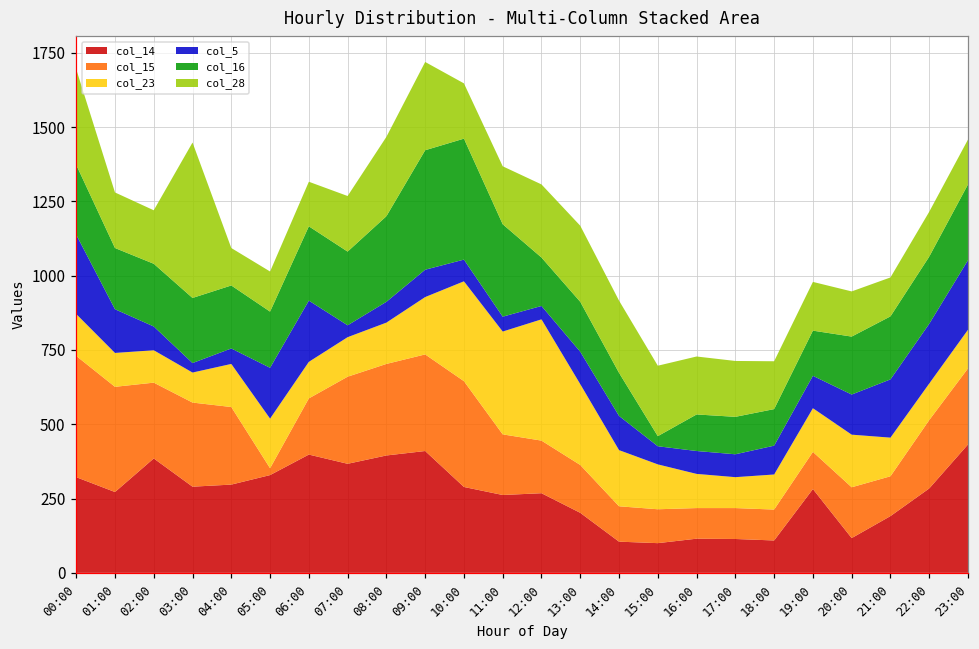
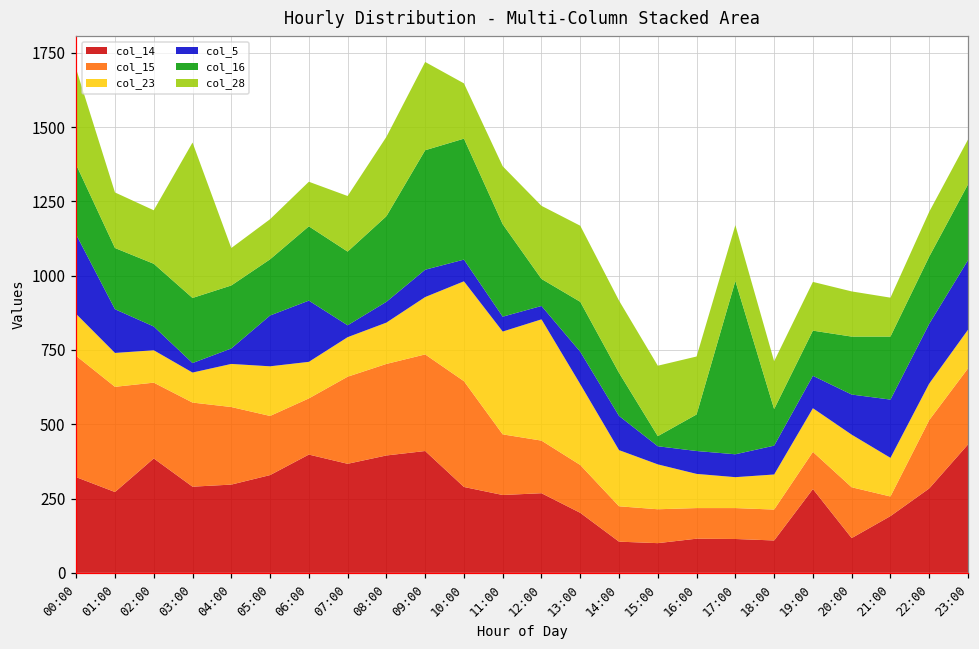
  {
    "col_14": {
      "00:00": 320,
      "01:00": 270,
      "02:00": 390,
      "03:00": 290,
      "04:00": 300,
      "05:00": 330,
      "06:00": 400,
      "07:00": 370,
      "08:00": 400,
      "09:00": 410,
      "10:00": 290,
      "11:00": 260,
      "12:00": 270,
      "13:00": 200,
      "14:00": 110,
      "15:00": 100,
      "16:00": 120,
      "17:00": 110,
      "18:00": 110,
      "19:00": 280,
      "20:00": 120,
      "21:00": 190,
      "22:00": 280,
      "23:00": 430
    },
    "col_15": {
      "00:00": 410,
      "01:00": 350,
      "02:00": 260,
      "03:00": 280,
      "04:00": 260,
-     "05:00": 20,
+     "05:00": 200,
      "06:00": 190,
      "07:00": 290,
      "08:00": 310,
      "09:00": 330,
      "10:00": 360,
      "11:00": 200,
      "12:00": 180,
      "13:00": 160,
      "14:00": 120,
      "15:00": 110,
      "16:00": 100,
      "17:00": 100,
      "18:00": 100,
      "19:00": 130,
      "20:00": 170,
-     "21:00": 130,
+     "21:00": 70,
      "22:00": 230,
      "23:00": 260
    },
    "col_23": {
      "00:00": 140,
      "01:00": 110,
      "02:00": 110,
      "03:00": 100,
      "04:00": 150,
      "05:00": 170,
      "06:00": 120,
      "07:00": 130,
      "08:00": 140,
      "09:00": 190,
      "10:00": 340,
      "11:00": 350,
      "12:00": 410,
      "13:00": 270,
      "14:00": 190,
      "15:00": 150,
      "16:00": 120,
      "17:00": 100,
      "18:00": 120,
      "19:00": 150,
      "20:00": 180,
      "21:00": 130,
      "22:00": 120,
      "23:00": 130
    },
    "col_5": {
      "00:00": 270,
      "01:00": 150,
      "02:00": 80,
      "03:00": 30,
      "04:00": 50,
      "05:00": 170,
      "06:00": 210,
      "07:00": 40,
      "08:00": 70,
      "09:00": 90,
      "10:00": 70,
      "11:00": 50,
      "12:00": 50,
      "13:00": 110,
      "14:00": 120,
      "15:00": 60,
      "16:00": 80,
      "17:00": 80,
      "18:00": 100,
      "19:00": 110,
      "20:00": 140,
      "21:00": 200,
      "22:00": 200,
      "23:00": 230
    },
    "col_16": {
      "00:00": 240,
      "01:00": 210,
      "02:00": 210,
      "03:00": 220,
      "04:00": 210,
      "05:00": 190,
      "06:00": 250,
      "07:00": 250,
      "08:00": 290,
      "09:00": 400,
      "10:00": 410,
      "11:00": 310,
-     "12:00": 160,
+     "12:00": 90,
      "13:00": 170,
      "14:00": 150,
      "15:00": 30,
      "16:00": 120,
-     "17:00": 130,
+     "17:00": 580,
      "18:00": 120,
      "19:00": 150,
      "20:00": 200,
      "21:00": 210,
      "22:00": 230,
      "23:00": 260
    },
    "col_28": {
      "00:00": 320,
      "01:00": 190,
      "02:00": 180,
      "03:00": 520,
      "04:00": 130,
      "05:00": 140,
      "06:00": 150,
      "07:00": 190,
      "08:00": 270,
      "09:00": 300,
      "10:00": 190,
      "11:00": 200,
      "12:00": 250,
      "13:00": 260,
      "14:00": 240,
      "15:00": 240,
      "16:00": 200,
      "17:00": 190,
      "18:00": 160,
      "19:00": 160,
      "20:00": 150,
      "21:00": 130,
      "22:00": 150,
      "23:00": 150
    }
  }
